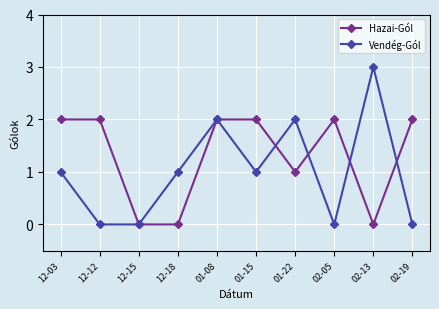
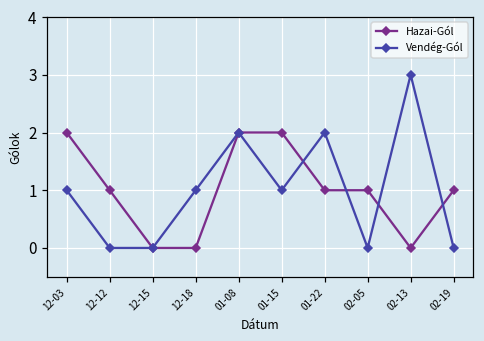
  {
    "Hazai-Gól": {
      "12-03": 2,
-     "12-12": 2,
+     "12-12": 1,
      "12-18": 0,
      "01-15": 2,
      "01-22": 1,
-     "02-05": 2,
+     "02-05": 1,
      "02-13": 0,
-     "02-19": 2
+     "02-19": 1
    },
    "Vendég-Gól": {
      "12-03": 1,
      "12-12": 0,
      "12-18": 1,
      "01-15": 1,
      "01-22": 2,
      "02-05": 0,
      "02-13": 3,
      "02-19": 0
    }
  }
